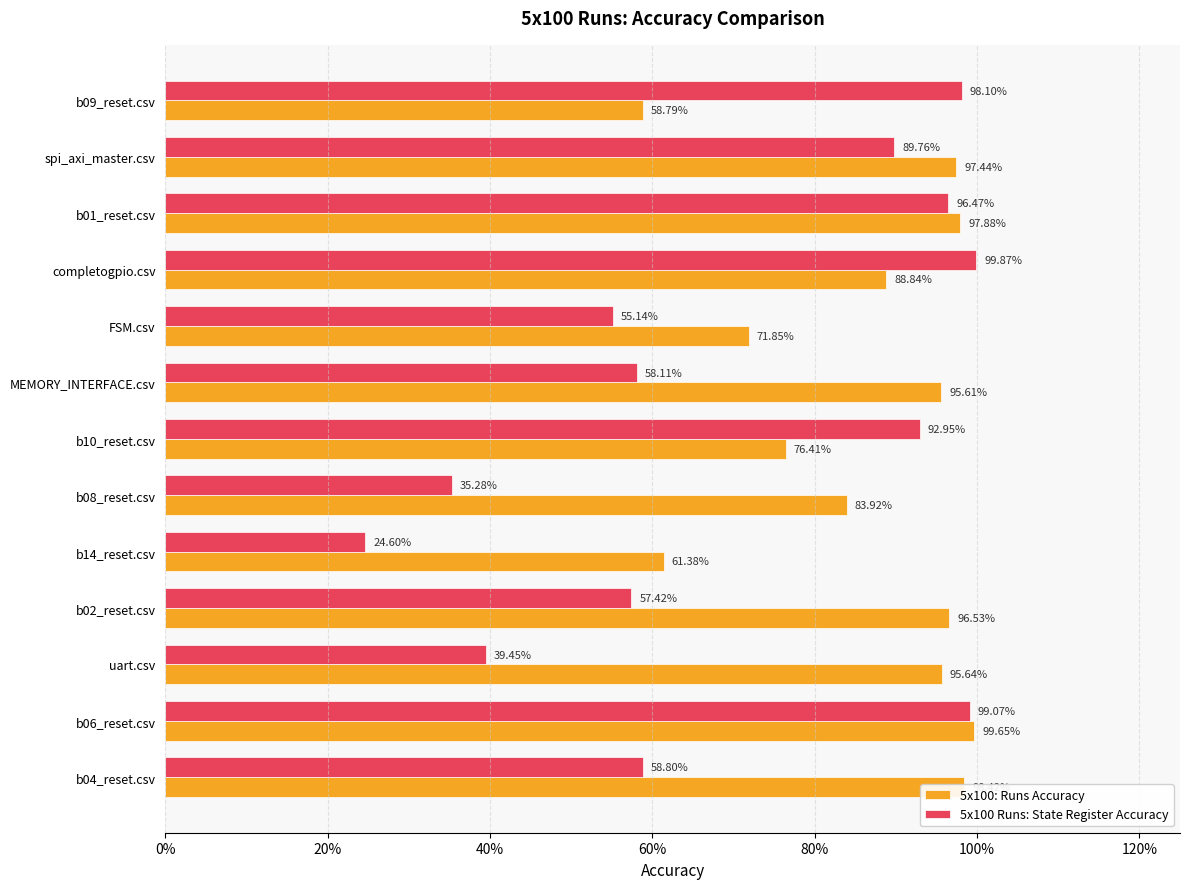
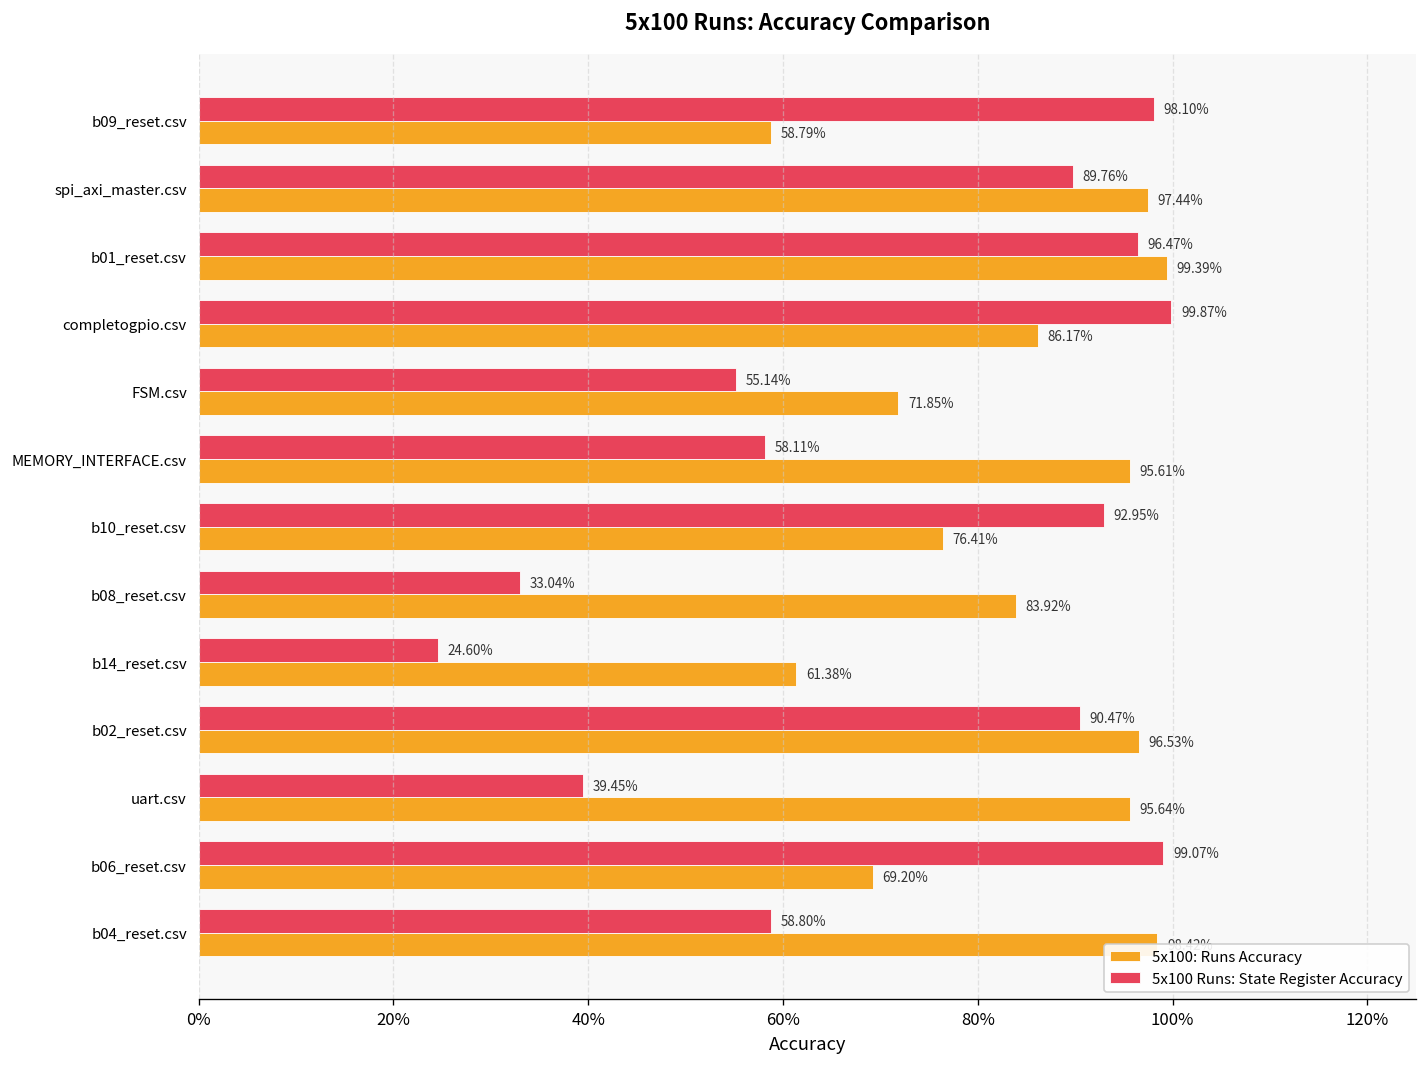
  {
    "5x100: Runs Accuracy": {
      "b09_reset.csv": "58.79%",
      "spi_axi_master.csv": "97.44%",
-     "b01_reset.csv": "97.88%",
-     "completogpio.csv": "88.84%",
+     "b01_reset.csv": "99.39%",
+     "completogpio.csv": "86.17%",
      "FSM.csv": "71.85%",
      "MEMORY_INTERFACE.csv": "95.61%",
      "b10_reset.csv": "76.41%",
      "b08_reset.csv": "83.92%",
      "b14_reset.csv": "61.38%",
      "b02_reset.csv": "96.53%",
      "uart.csv": "95.64%",
-     "b06_reset.csv": "99.65%"
+     "b06_reset.csv": "69.20%"
    },
    "5x100 Runs: State Register Accuracy": {
      "b09_reset.csv": "98.10%",
      "spi_axi_master.csv": "89.76%",
      "b01_reset.csv": "96.47%",
      "completogpio.csv": "99.87%",
      "FSM.csv": "55.14%",
      "MEMORY_INTERFACE.csv": "58.11%",
      "b10_reset.csv": "92.95%",
-     "b08_reset.csv": "35.28%",
+     "b08_reset.csv": "33.04%",
      "b14_reset.csv": "24.60%",
-     "b02_reset.csv": "57.42%",
+     "b02_reset.csv": "90.47%",
      "uart.csv": "39.45%",
      "b06_reset.csv": "99.07%",
      "b04_reset.csv": "58.80%"
    }
  }
